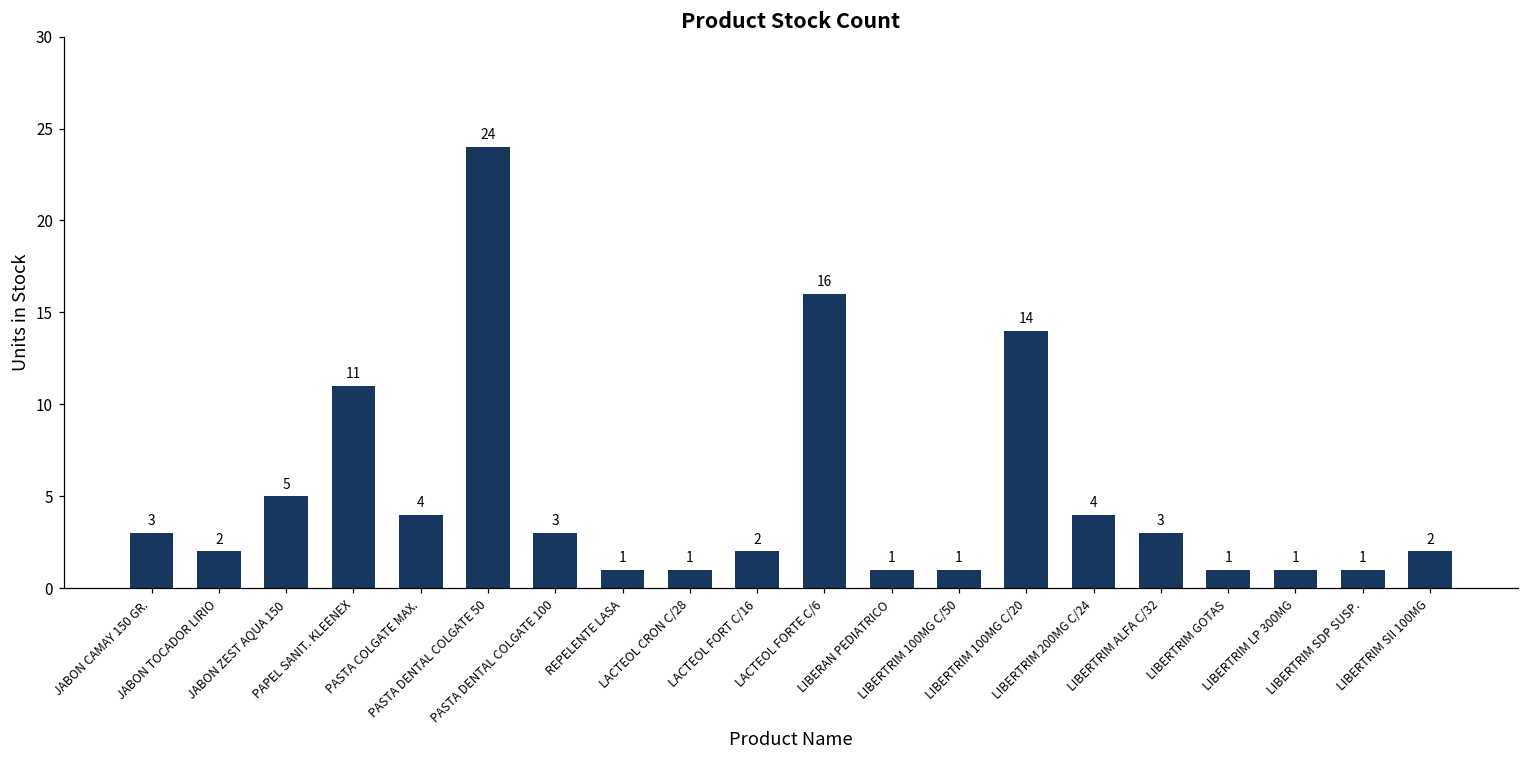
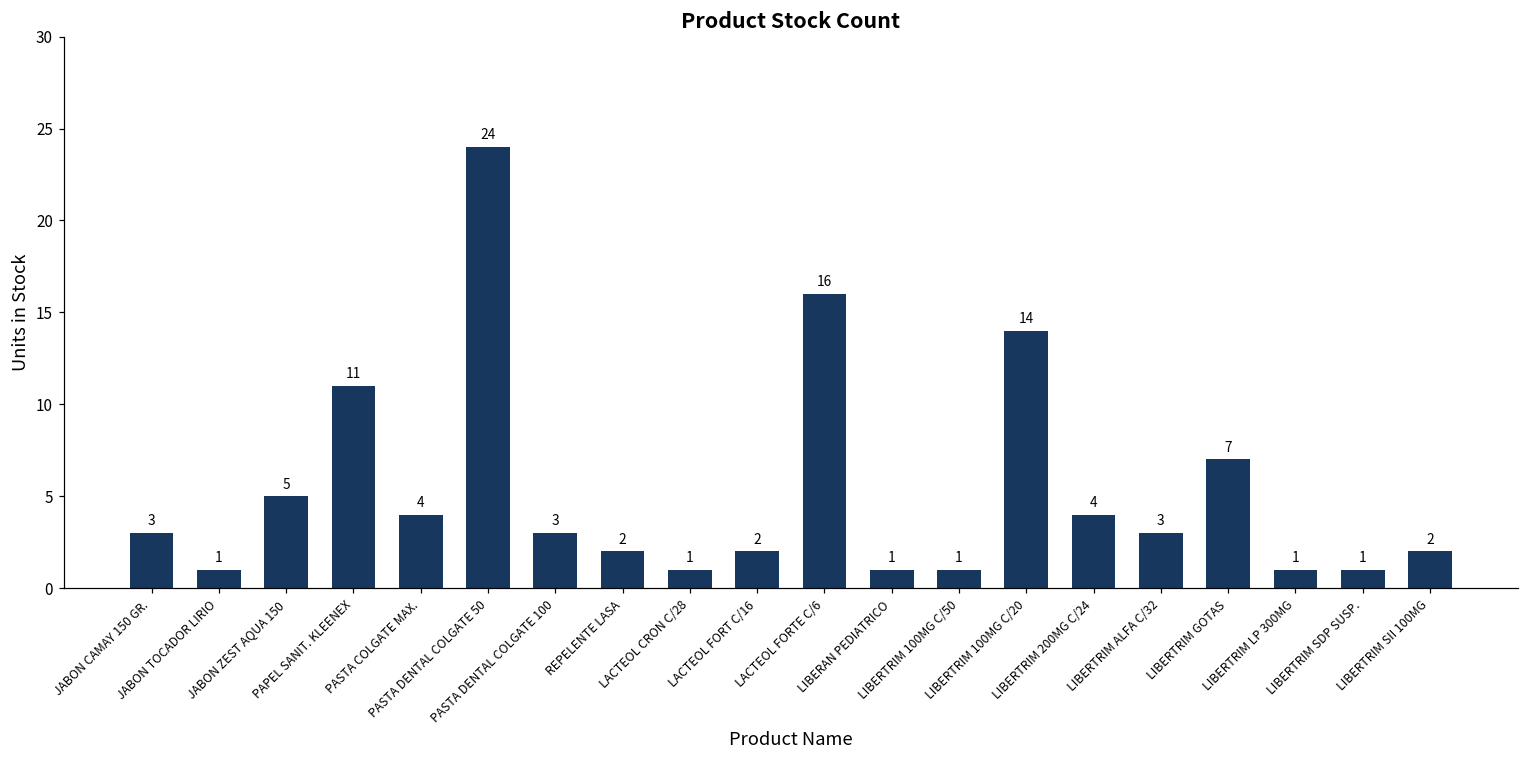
  {
    "JABON CAMAY 150 GR.": 3,
-   "JABON TOCADOR LIRIO": 2,
+   "JABON TOCADOR LIRIO": 1,
    "JABON ZEST AQUA 150": 5,
    "PAPEL SANIT. KLEENEX": 11,
    "PASTA COLGATE MAX.": 4,
    "PASTA DENTAL COLGATE 50": 24,
    "PASTA DENTAL COLGATE 100": 3,
-   "REPELENTE LASA": 1,
+   "REPELENTE LASA": 2,
    "LACTEOL CRON C/28": 1,
    "LACTEOL FORT C/16": 2,
    "LACTEOL FORTE C/6": 16,
    "LIBERAN PEDIATRICO": 1,
    "LIBERTRIM 100MG C/50": 1,
    "LIBERTRIM 100MG C/20": 14,
    "LIBERTRIM 200MG C/24": 4,
    "LIBERTRIM ALFA C/32": 3,
-   "LIBERTRIM GOTAS": 1,
+   "LIBERTRIM GOTAS": 7,
    "LIBERTRIM LP 300MG": 1,
    "LIBERTRIM SDP SUSP.": 1,
    "LIBERTRIM SII 100MG": 2
  }
